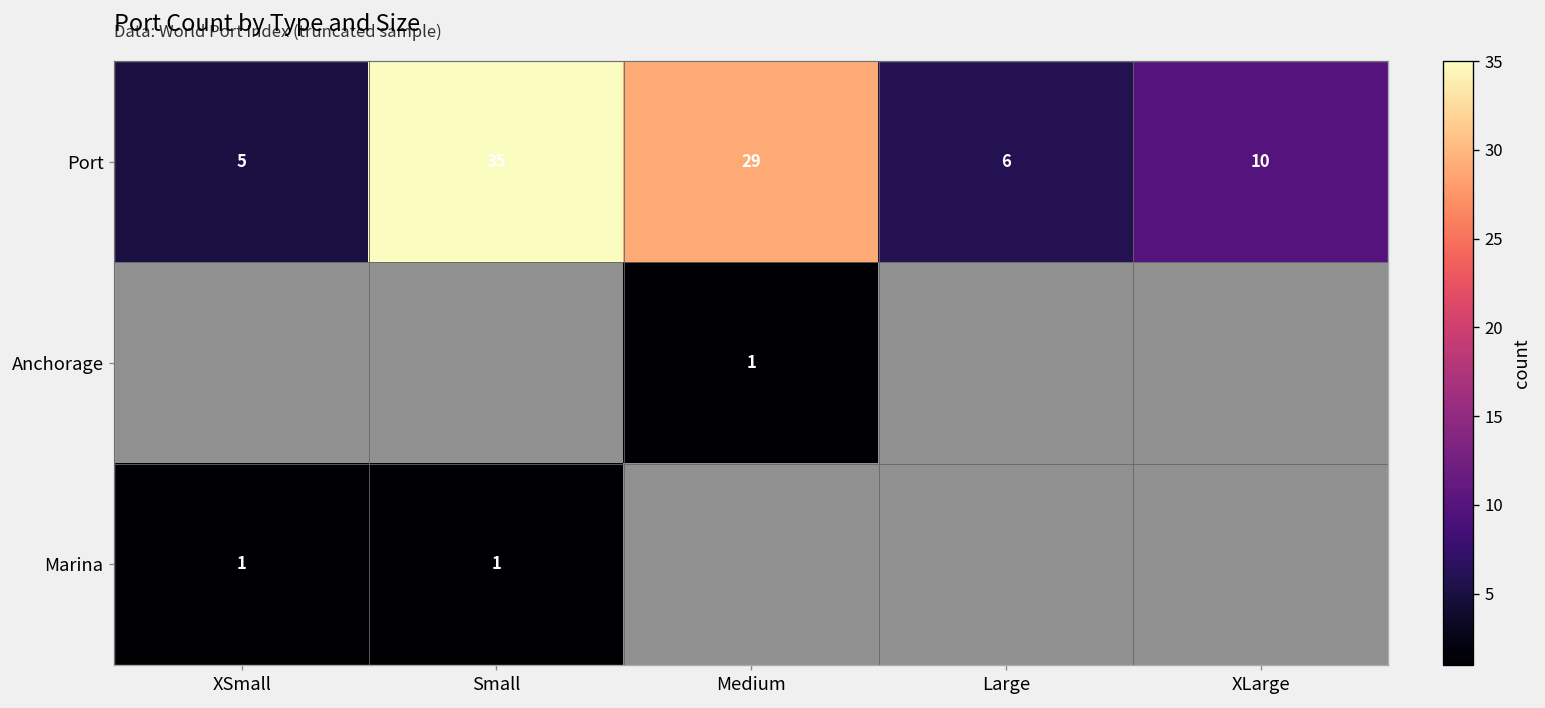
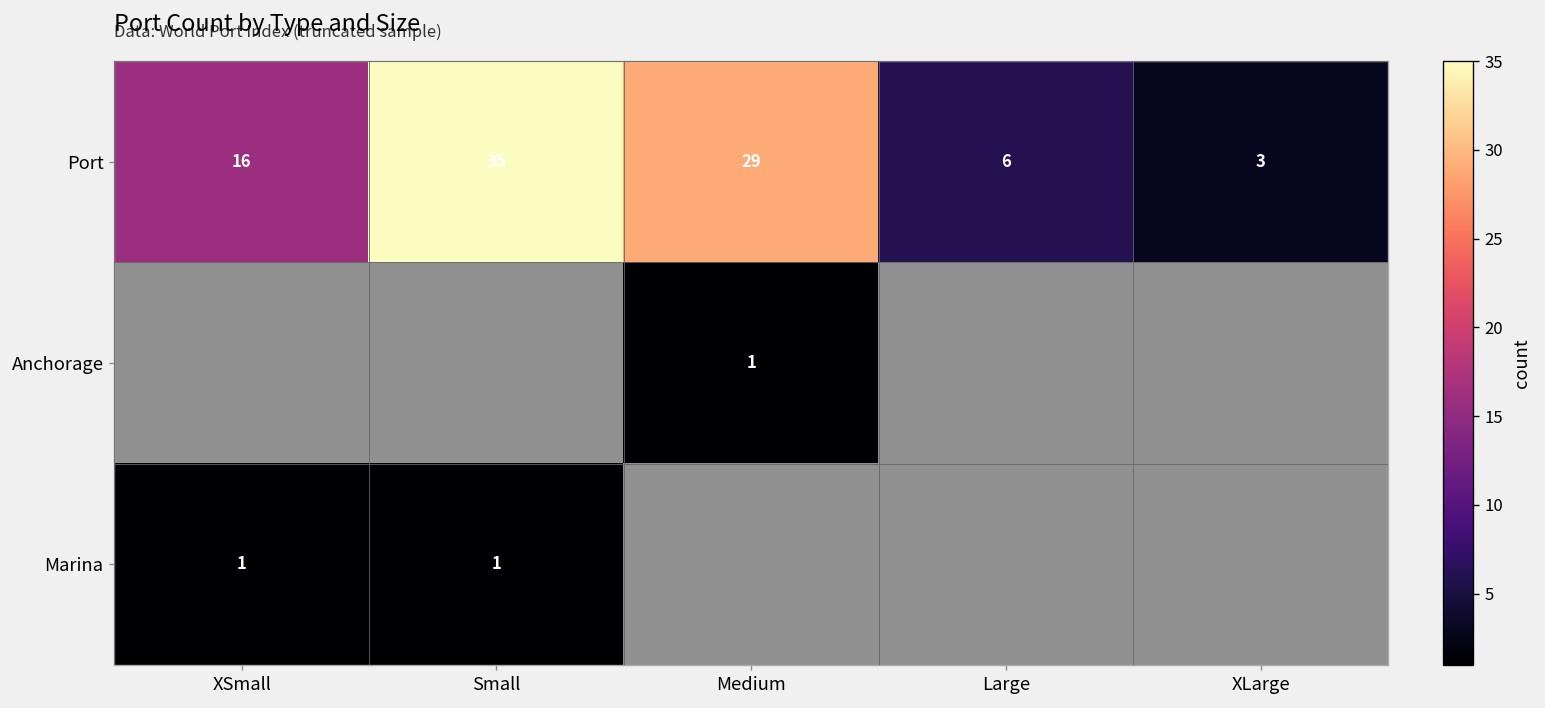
  {
    "Port": {
-     "XSmall": 5,
+     "XSmall": 16,
      "Small": 35,
      "Medium": 29,
      "Large": 6,
-     "XLarge": 10
+     "XLarge": 3
    },
    "Anchorage": {
      "Medium": 1
    },
    "Marina": {
      "XSmall": 1,
      "Small": 1
    }
  }
